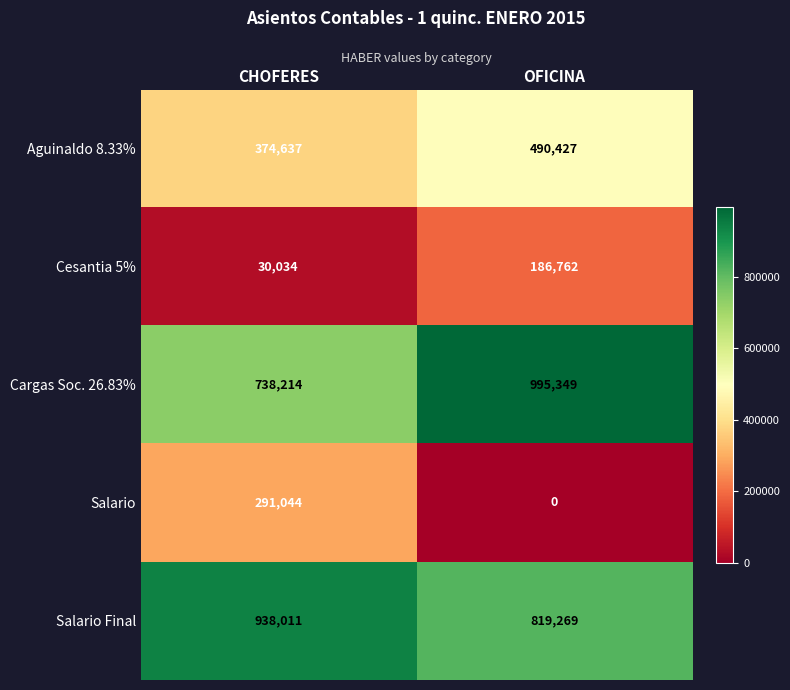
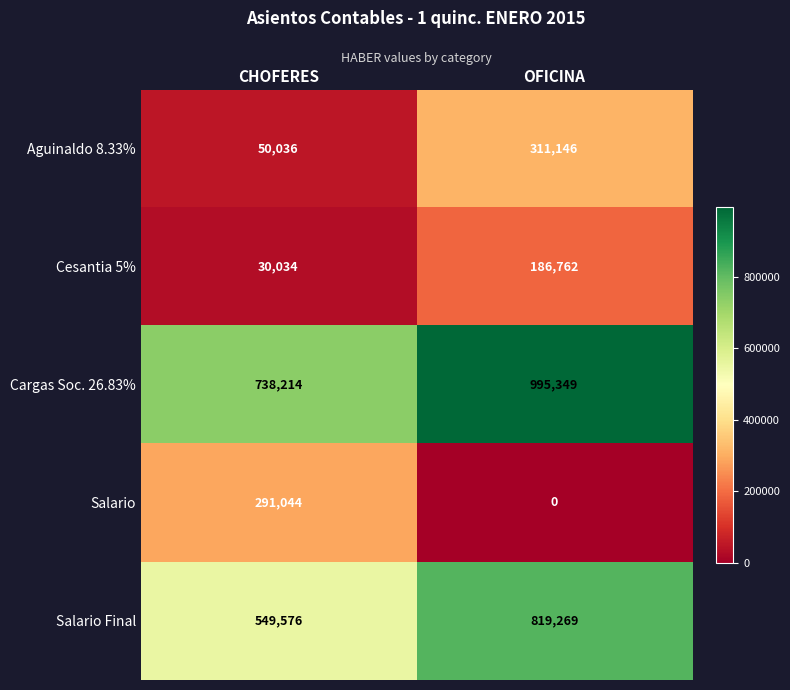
  {
    "Aguinaldo 8.33%": {
-     "CHOFERES": "374,637",
-     "OFICINA": "490,427"
+     "CHOFERES": "50,036",
+     "OFICINA": "311,146"
    },
    "Cesantia 5%": {
      "CHOFERES": "30,034",
      "OFICINA": "186,762"
    },
    "Cargas Soc. 26.83%": {
      "CHOFERES": "738,214",
      "OFICINA": "995,349"
    },
    "Salario": {
      "CHOFERES": "291,044",
      "OFICINA": "0"
    },
    "Salario Final": {
-     "CHOFERES": "938,011",
+     "CHOFERES": "549,576",
      "OFICINA": "819,269"
    }
  }
